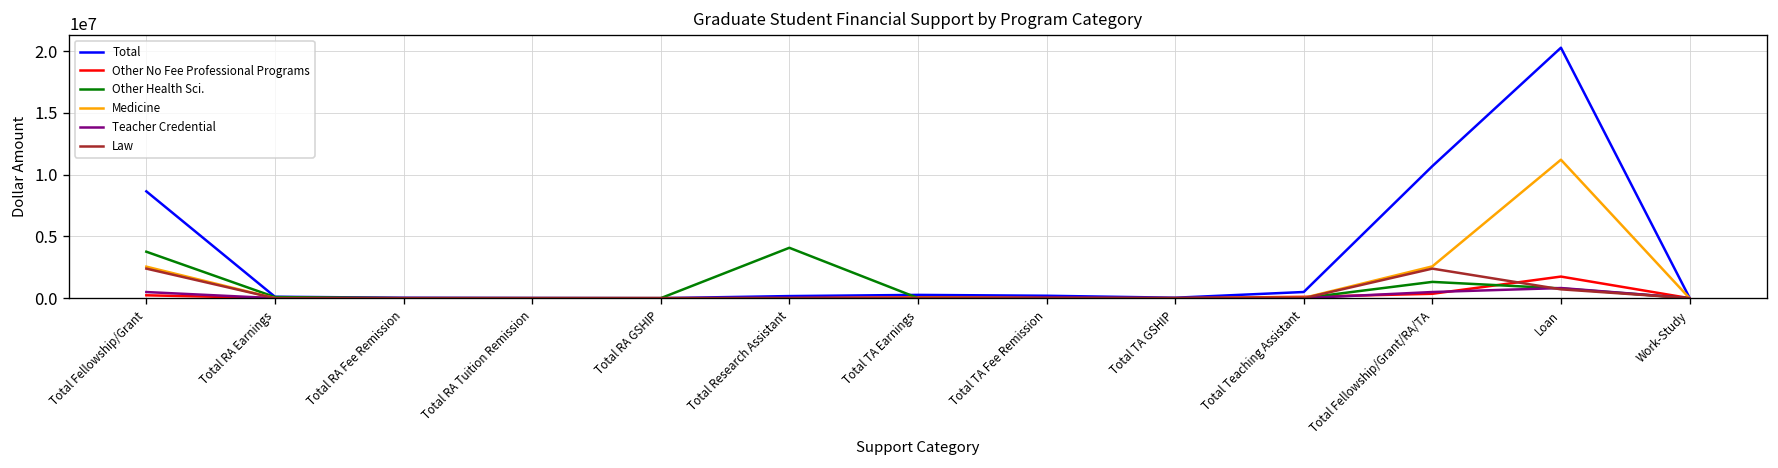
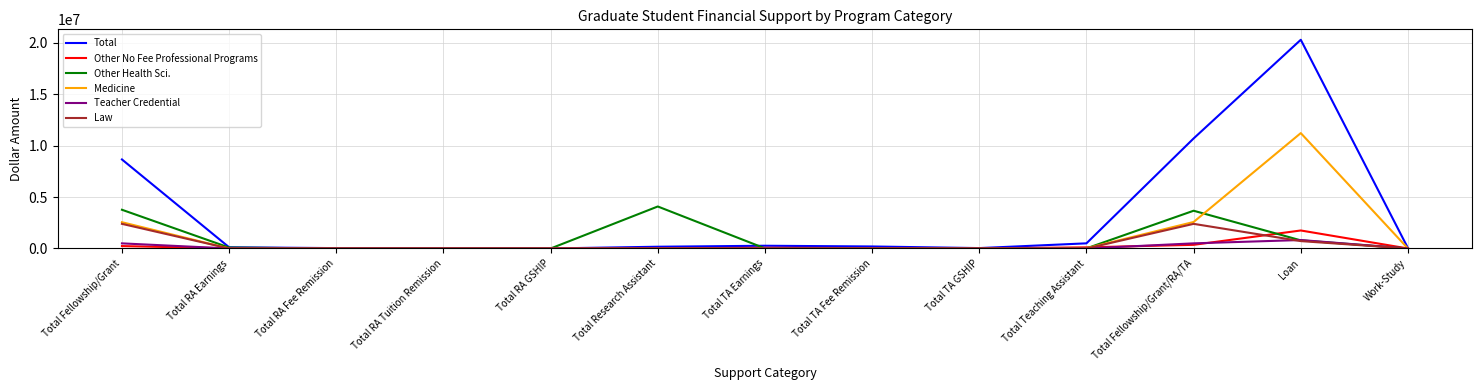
  {
    "Total": {
      "Total Fellowship/Grant": 8700000,
      "Total Teaching Assistant": 500000,
      "Total Fellowship/Grant/RA/TA": 10700000,
      "Loan": 20300000
    },
    "Other No Fee Professional Programs": {
      "Total Fellowship/Grant": 200000,
      "Loan": 1700000
    },
    "Other Health Sci.": {
      "Total Fellowship/Grant": 3800000,
      "Total Research Assistant": 4100000,
-     "Total Fellowship/Grant/RA/TA": 1300000
+     "Total Fellowship/Grant/RA/TA": 3700000
    },
    "Medicine": {
      "Loan": 11200000
    },
    "Teacher Credential": {
      "Total Fellowship/Grant": 500000
    }
  }
